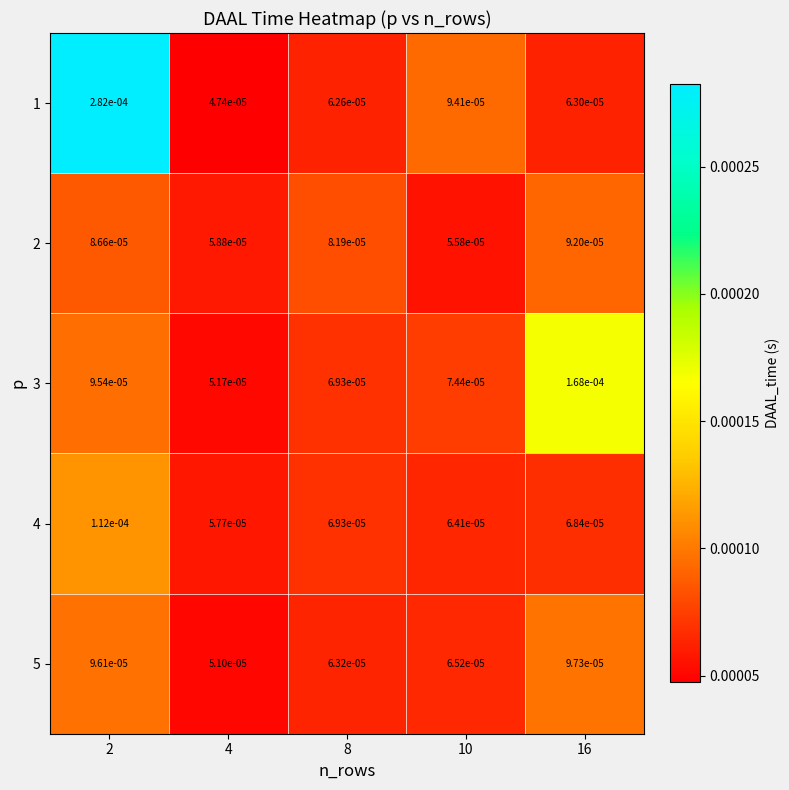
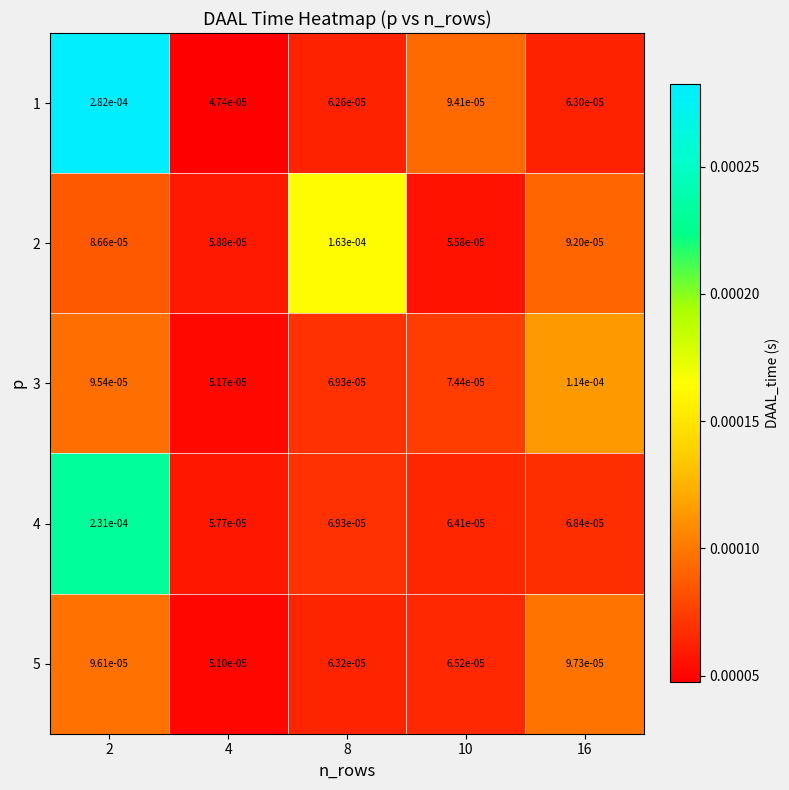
  {
    "1": {
      "2": "2.82e-04",
      "4": "4.74e-05",
      "8": "6.26e-05",
      "10": "9.41e-05",
      "16": "6.30e-05"
    },
    "2": {
      "2": "8.66e-05",
      "4": "5.88e-05",
-     "8": "8.19e-05",
+     "8": "1.63e-04",
      "10": "5.58e-05",
      "16": "9.20e-05"
    },
    "3": {
      "2": "9.54e-05",
      "4": "5.17e-05",
      "8": "6.93e-05",
      "10": "7.44e-05",
-     "16": "1.68e-04"
+     "16": "1.14e-04"
    },
    "4": {
-     "2": "1.12e-04",
+     "2": "2.31e-04",
      "4": "5.77e-05",
      "8": "6.93e-05",
      "10": "6.41e-05",
      "16": "6.84e-05"
    },
    "5": {
      "2": "9.61e-05",
      "4": "5.10e-05",
      "8": "6.32e-05",
      "10": "6.52e-05",
      "16": "9.73e-05"
    }
  }
